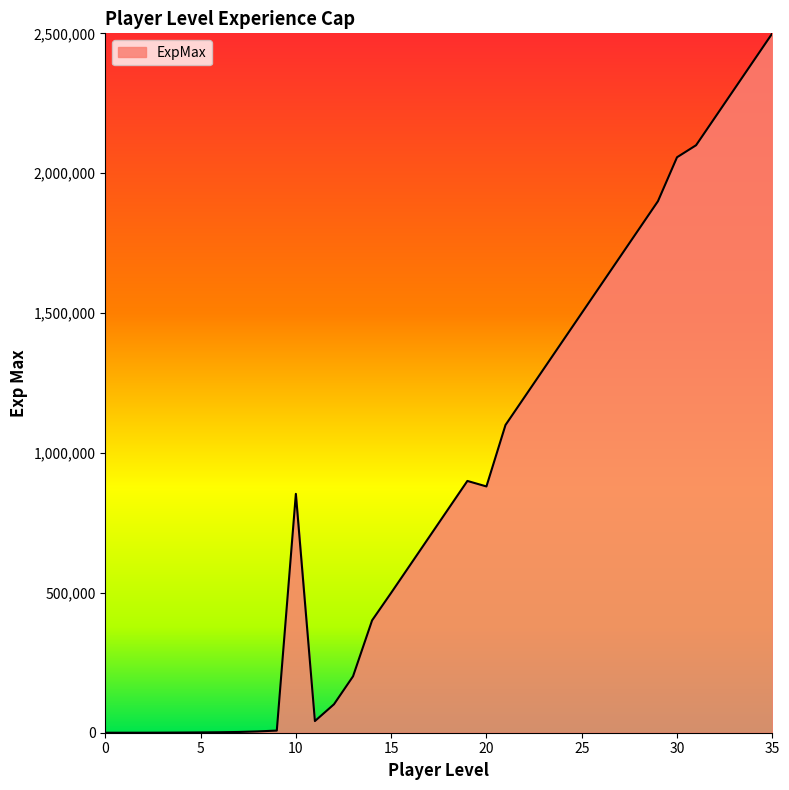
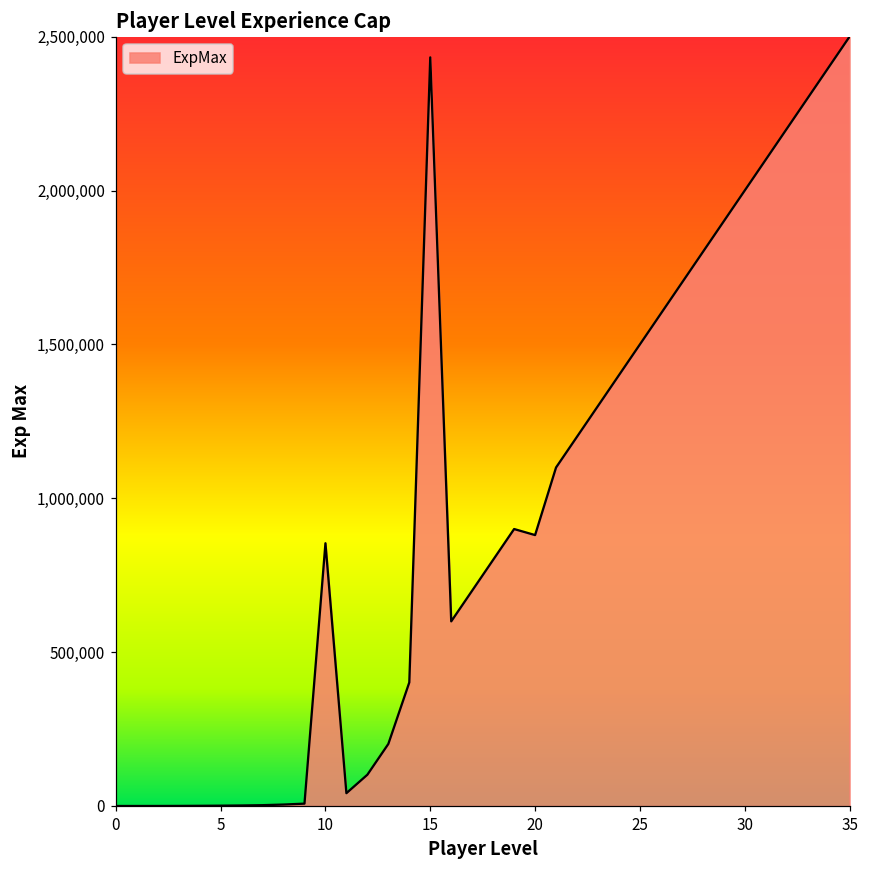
  {
    "0": "0",
    "5": "0",
    "10": "850,000",
-   "15": "500,000",
+   "15": "2,430,000",
    "20": "880,000",
    "25": "1,500,000",
-   "30": "2,060,000",
+   "30": "2,000,000",
    "35": "2,500,000"
  }
